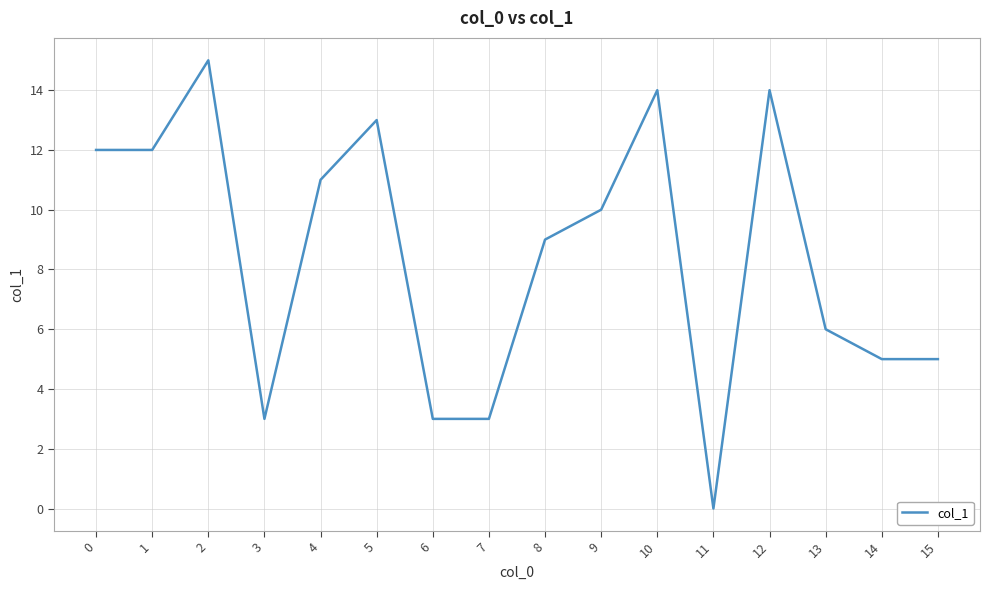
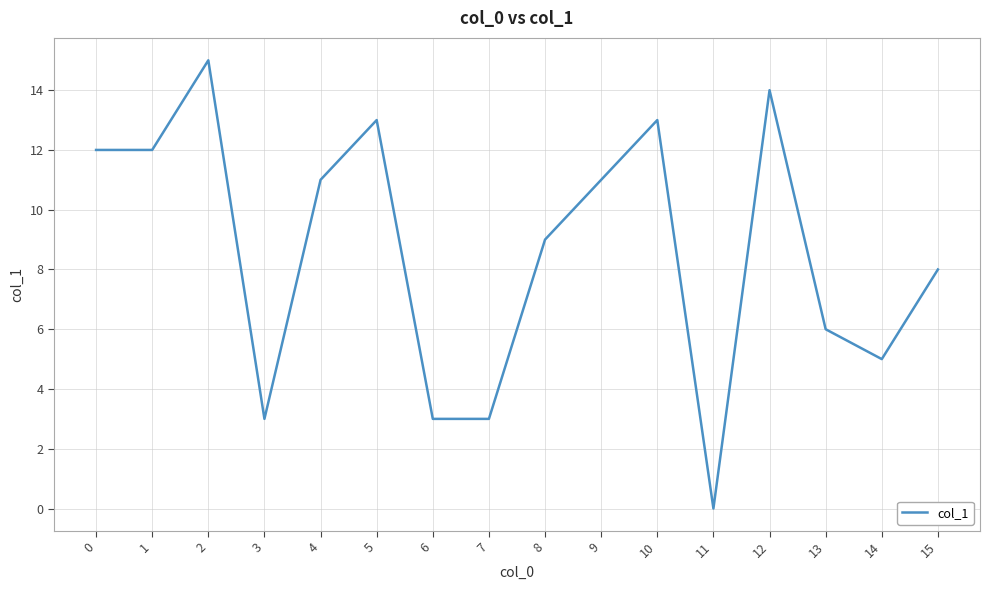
  {
    "0": 12,
    "1": 12,
    "2": 15,
    "3": 3,
    "4": 11,
    "5": 13,
    "6": 3,
    "7": 3,
    "8": 9,
-   "9": 10,
-   "10": 14,
+   "9": 11,
+   "10": 13,
    "11": 0,
    "12": 14,
    "13": 6,
    "14": 5,
-   "15": 5
+   "15": 8
  }
